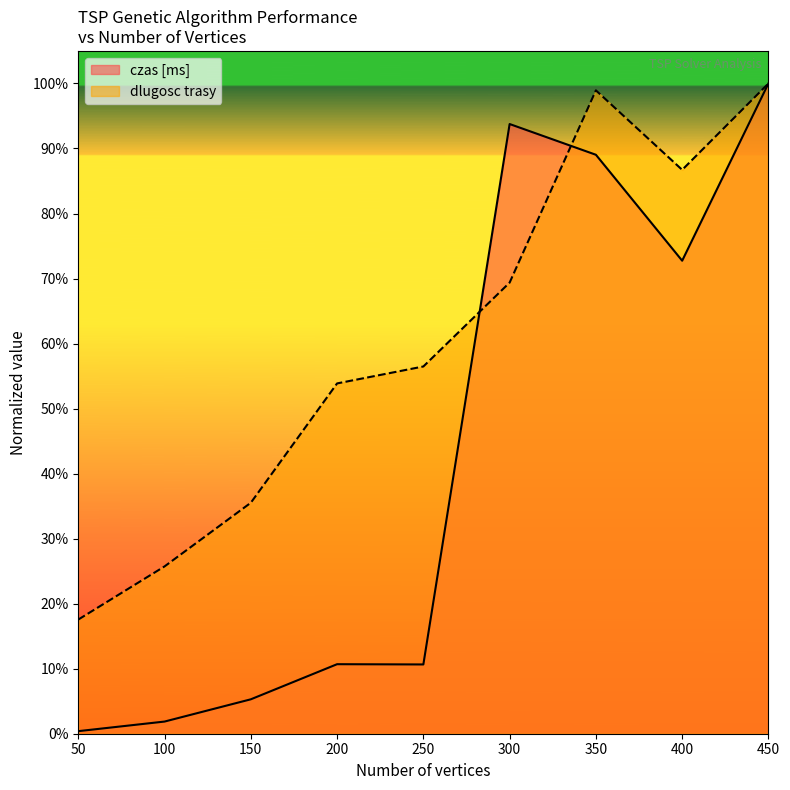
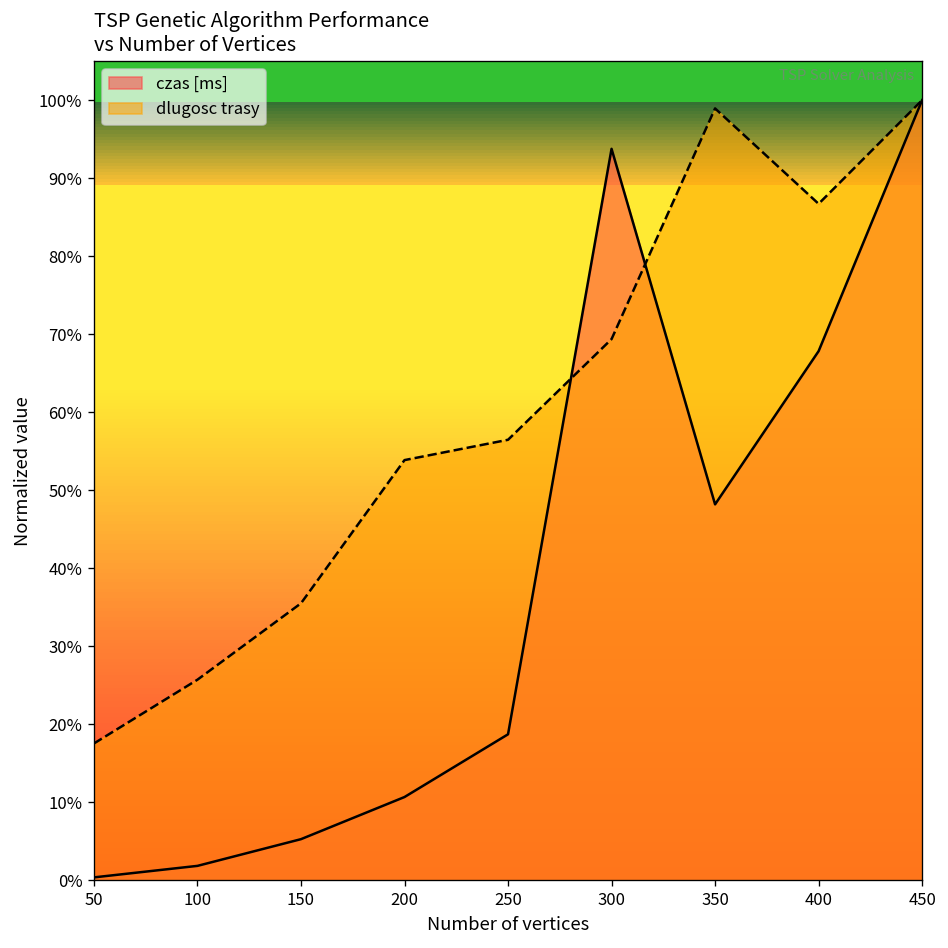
  {
    "czas [ms]": {
      "50": "0%",
      "100": "2%",
      "150": "5%",
      "200": "11%",
-     "250": "11%",
+     "250": "19%",
      "300": "94%",
-     "350": "89%",
-     "400": "73%"
+     "350": "48%",
+     "400": "68%"
    },
    "dlugosc trasy": {
      "50": "18%",
      "100": "26%",
      "150": "36%",
      "200": "54%",
      "250": "56%",
      "300": "69%",
      "350": "99%",
      "400": "87%"
    }
  }
